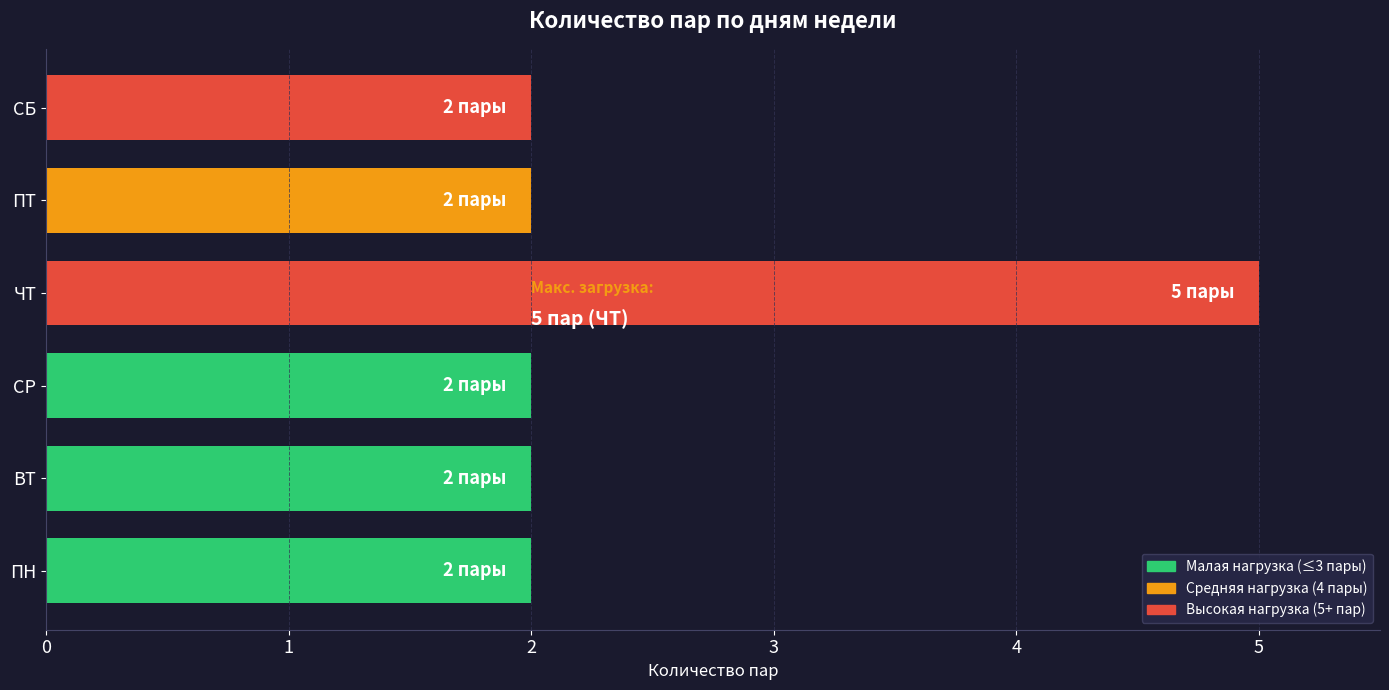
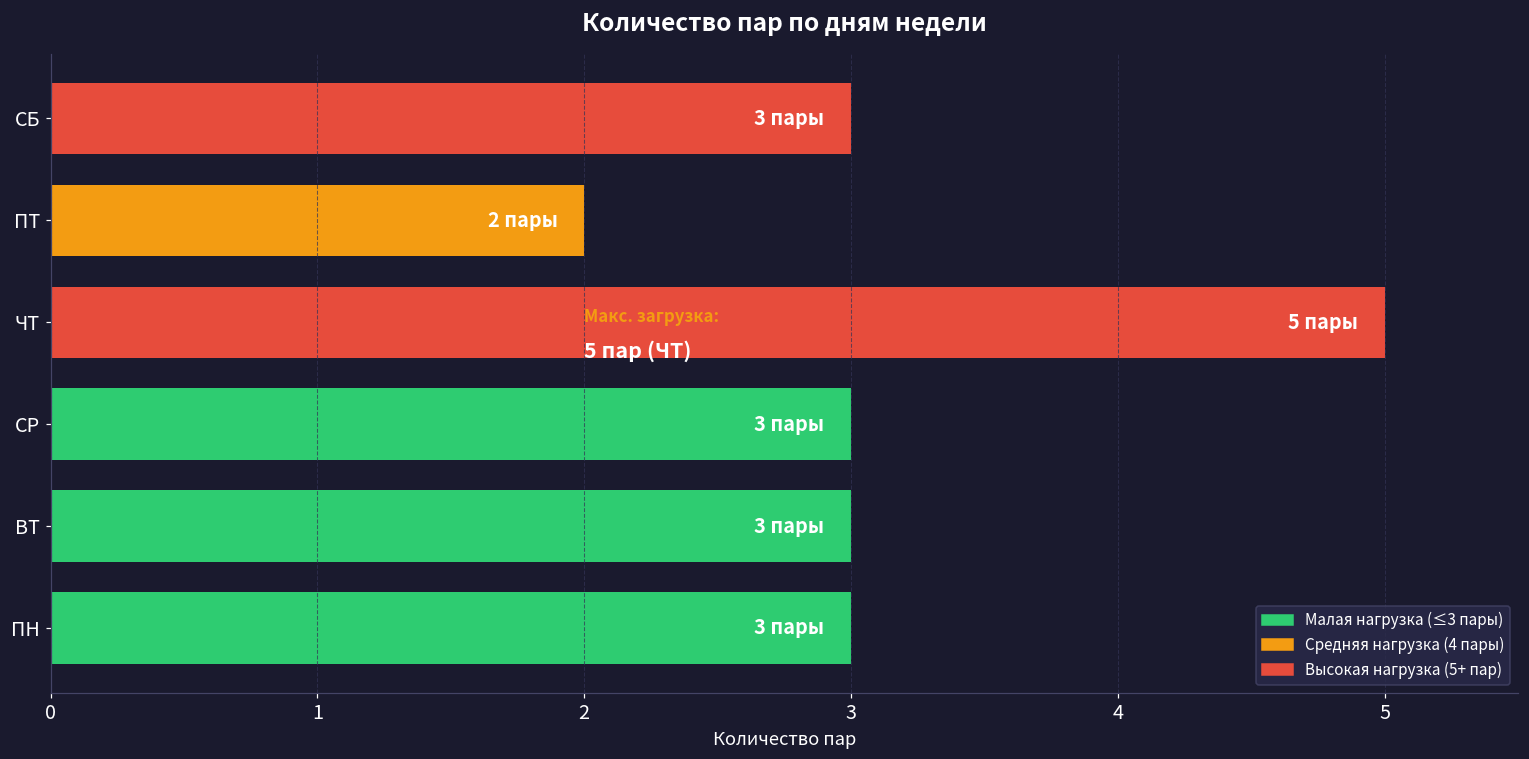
  {
-   "СБ": 2,
+   "СБ": 3,
    "ПТ": 2,
    "ЧТ": 5,
-   "СР": 2,
-   "ВТ": 2,
-   "ПН": 2
+   "СР": 3,
+   "ВТ": 3,
+   "ПН": 3
  }
